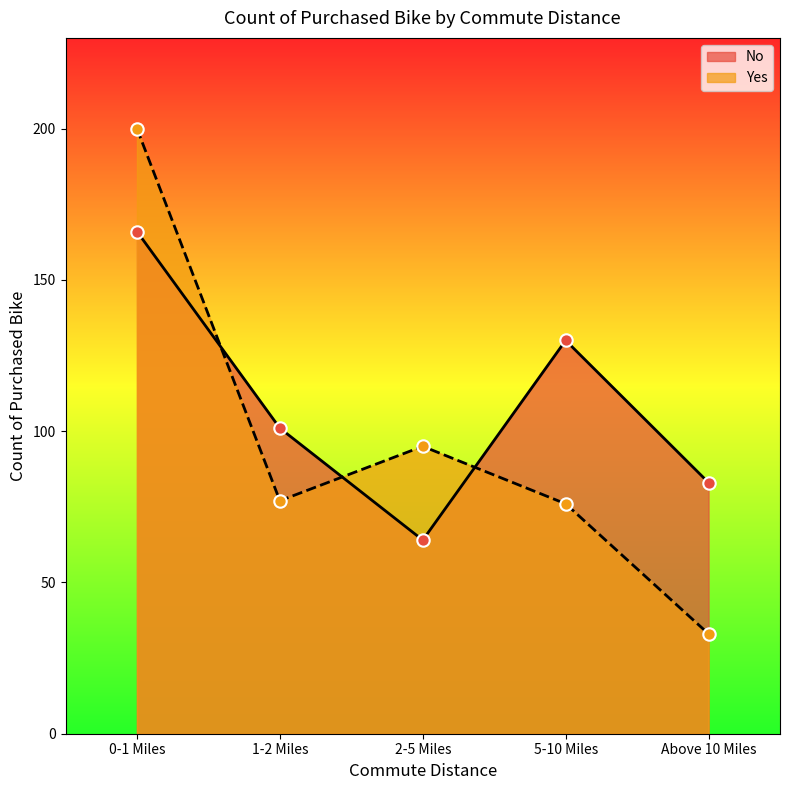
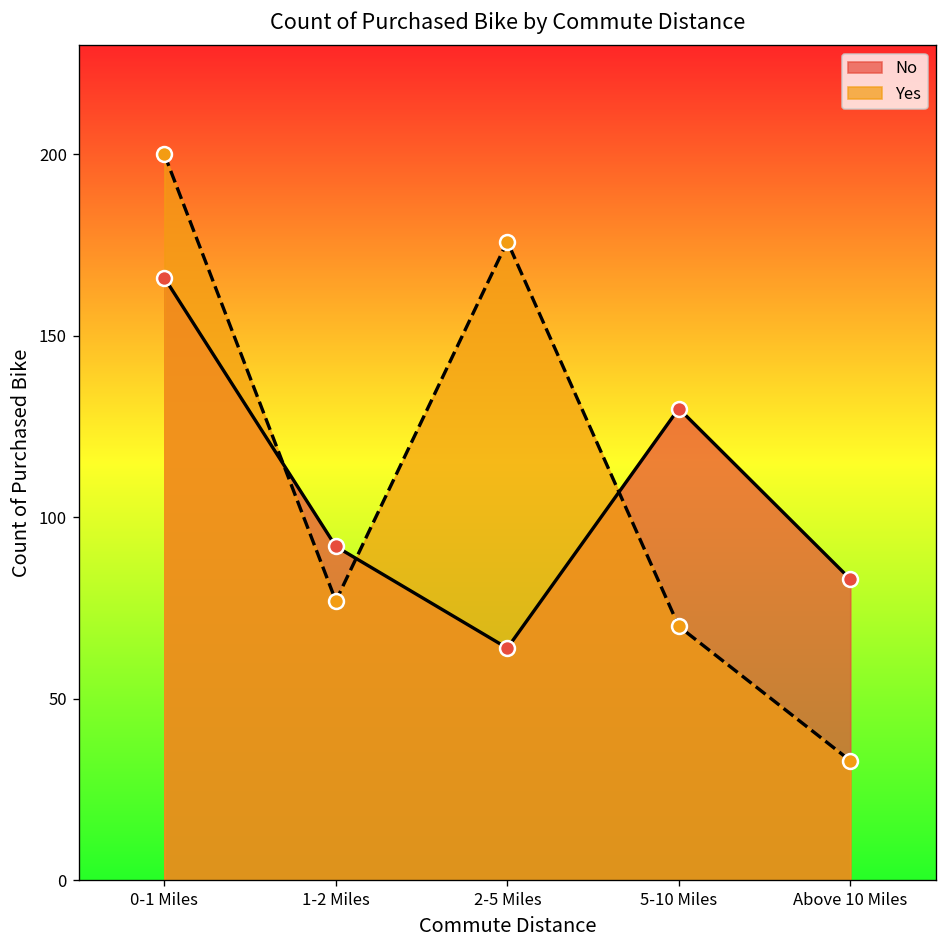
  {
    "No": {
      "0-1 Miles": 166,
-     "1-2 Miles": 101,
+     "1-2 Miles": 92,
      "2-5 Miles": 64,
      "5-10 Miles": 130,
      "Above 10 Miles": 83
    },
    "Yes": {
      "0-1 Miles": 200,
      "1-2 Miles": 77,
-     "2-5 Miles": 95,
-     "5-10 Miles": 76,
+     "2-5 Miles": 176,
+     "5-10 Miles": 70,
      "Above 10 Miles": 33
    }
  }
